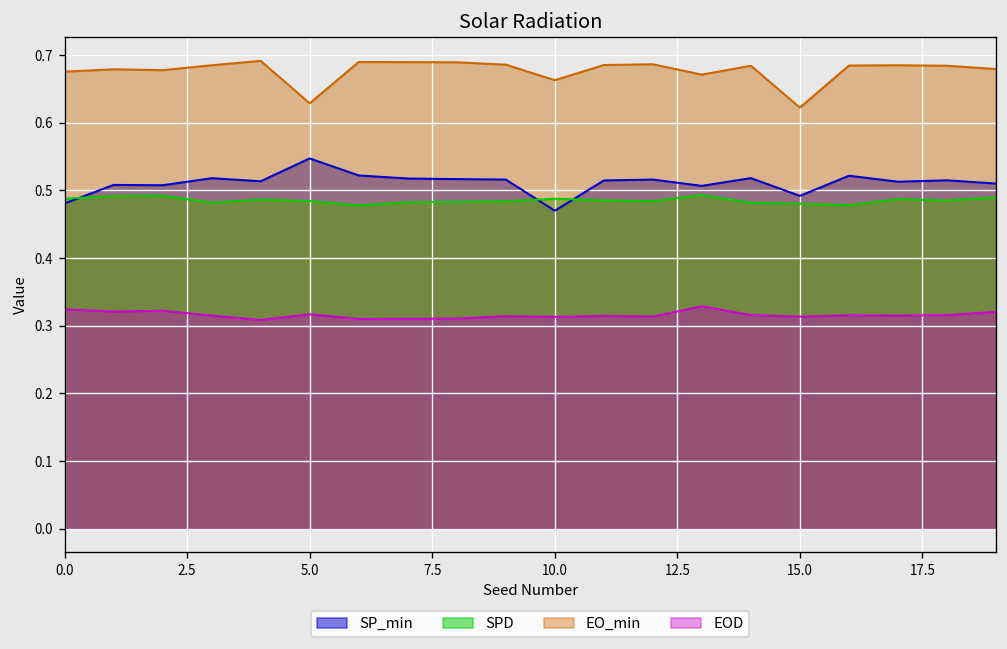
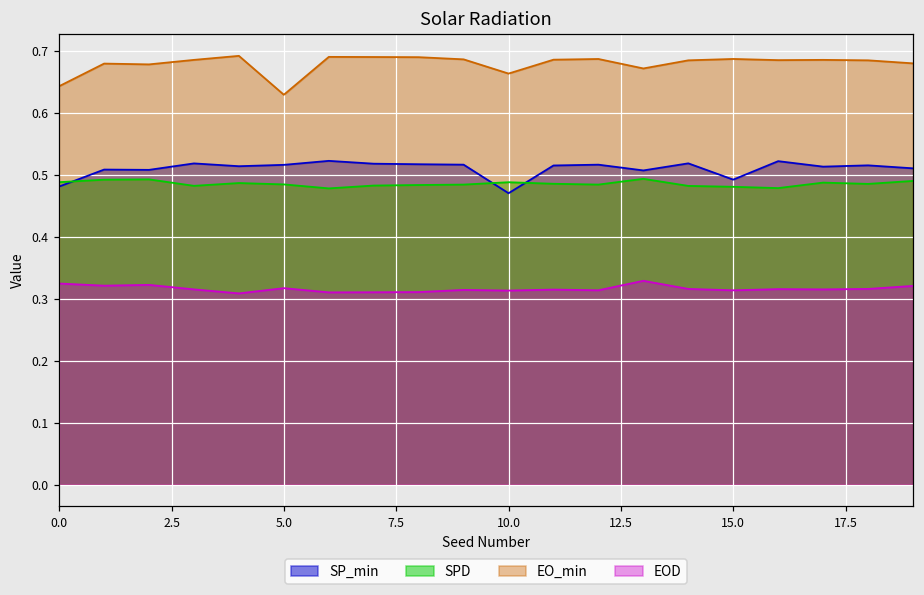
  {
    "SP_min": {
      "0.0": 0.48,
-     "5.0": 0.55,
+     "5.0": 0.52,
      "10.0": 0.47,
      "15.0": 0.49
    },
    "SPD": {
      "0.0": 0.49,
      "5.0": 0.48,
      "10.0": 0.49,
      "15.0": 0.48
    },
    "EO_min": {
-     "0.0": 0.68,
+     "0.0": 0.64,
      "5.0": 0.63,
      "10.0": 0.66,
-     "15.0": 0.62
+     "15.0": 0.69
    },
    "EOD": {
      "0.0": 0.32,
      "5.0": 0.32,
      "10.0": 0.31,
      "15.0": 0.31
    }
  }
